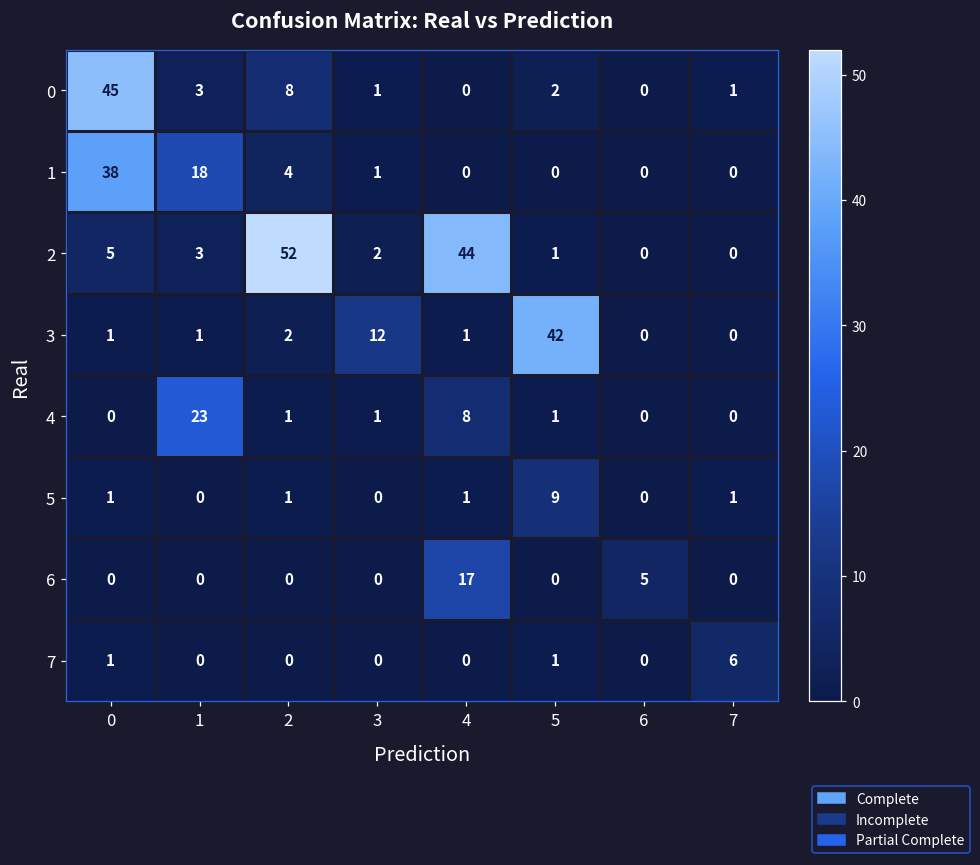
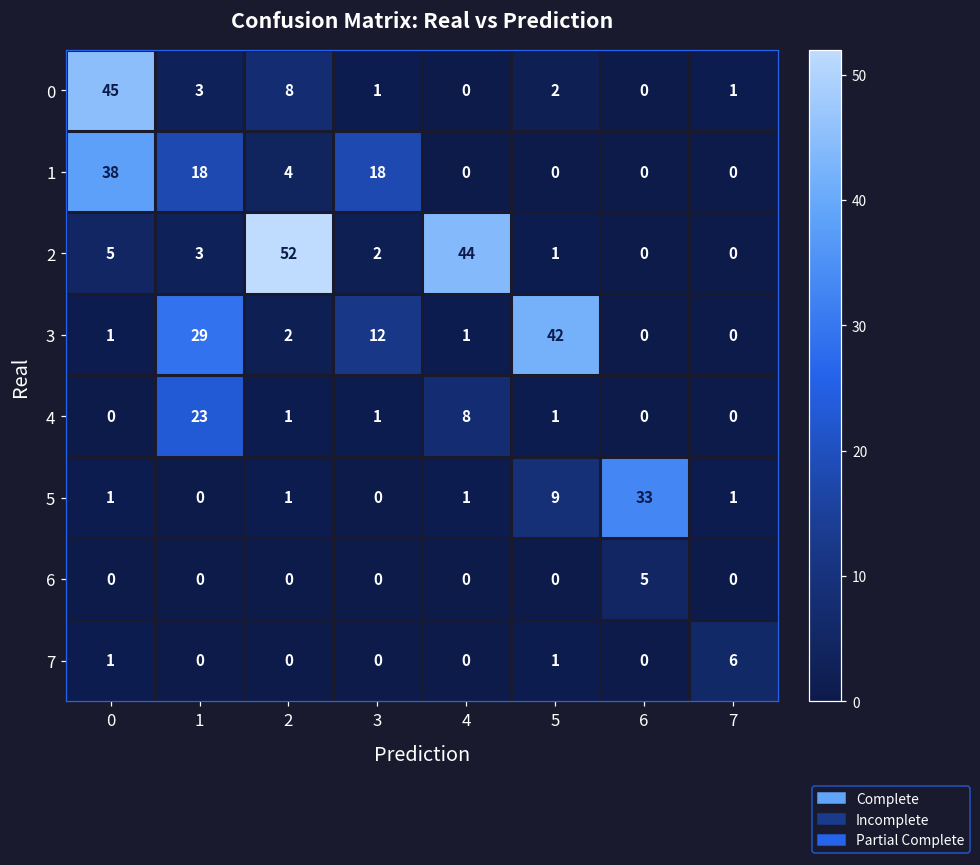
  {
    "0": {
      "0": 45,
      "1": 3,
      "2": 8,
      "3": 1,
      "4": 0,
      "5": 2,
      "6": 0,
      "7": 1
    },
    "1": {
      "0": 38,
      "1": 18,
      "2": 4,
-     "3": 1,
+     "3": 18,
      "4": 0,
      "5": 0,
      "6": 0,
      "7": 0
    },
    "2": {
      "0": 5,
      "1": 3,
      "2": 52,
      "3": 2,
      "4": 44,
      "5": 1,
      "6": 0,
      "7": 0
    },
    "3": {
      "0": 1,
-     "1": 1,
+     "1": 29,
      "2": 2,
      "3": 12,
      "4": 1,
      "5": 42,
      "6": 0,
      "7": 0
    },
    "4": {
      "0": 0,
      "1": 23,
      "2": 1,
      "3": 1,
      "4": 8,
      "5": 1,
      "6": 0,
      "7": 0
    },
    "5": {
      "0": 1,
      "1": 0,
      "2": 1,
      "3": 0,
      "4": 1,
      "5": 9,
-     "6": 0,
+     "6": 33,
      "7": 1
    },
    "6": {
      "0": 0,
      "1": 0,
      "2": 0,
      "3": 0,
-     "4": 17,
+     "4": 0,
      "5": 0,
      "6": 5,
      "7": 0
    },
    "7": {
      "0": 1,
      "1": 0,
      "2": 0,
      "3": 0,
      "4": 0,
      "5": 1,
      "6": 0,
      "7": 6
    }
  }
